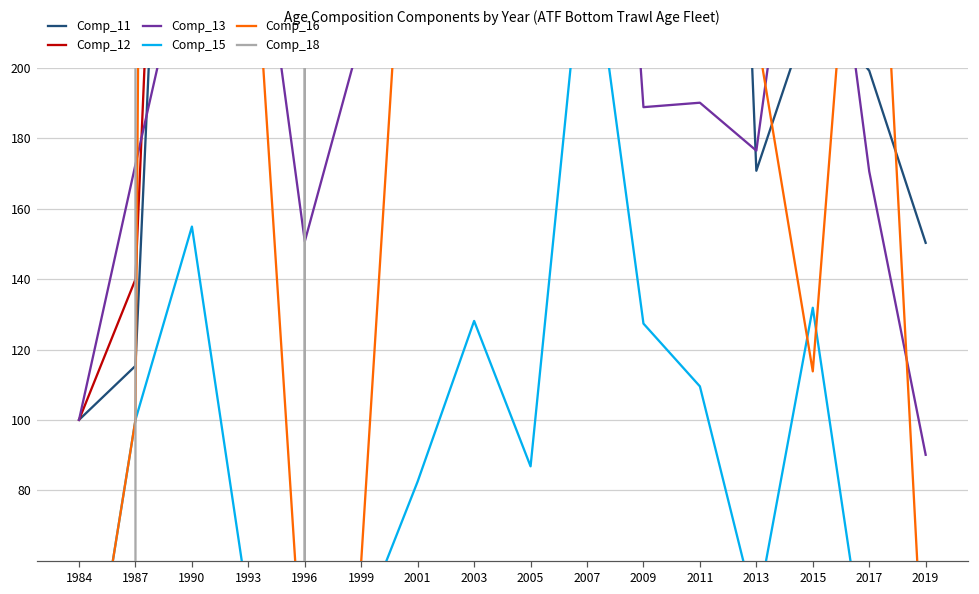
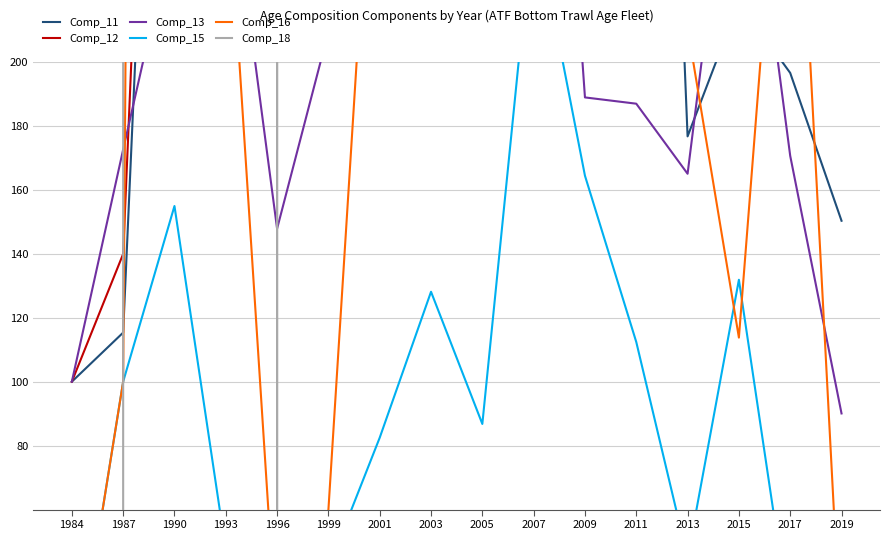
  {
    "Comp_11": {
      "1987": 115,
-     "2013": 171,
-     "2017": 199,
+     "2013": 177,
+     "2017": 197,
      "2019": 150
    },
    "Comp_12": {
      "1987": 140
    },
    "Comp_13": {
      "1987": 173,
-     "1996": 151,
+     "1996": 148,
      "2009": 189,
-     "2011": 190,
-     "2013": 177,
+     "2011": 187,
+     "2013": 165,
      "2017": 171,
      "2019": 90
    },
    "Comp_15": {
      "1990": 155,
      "2001": 82,
      "2003": 128,
      "2005": 87,
-     "2009": 127,
-     "2011": 110,
+     "2009": 164,
+     "2011": 112,
      "2015": 132
    },
    "Comp_16": {
      "1999": 60,
      "2015": 114
    }
  }
